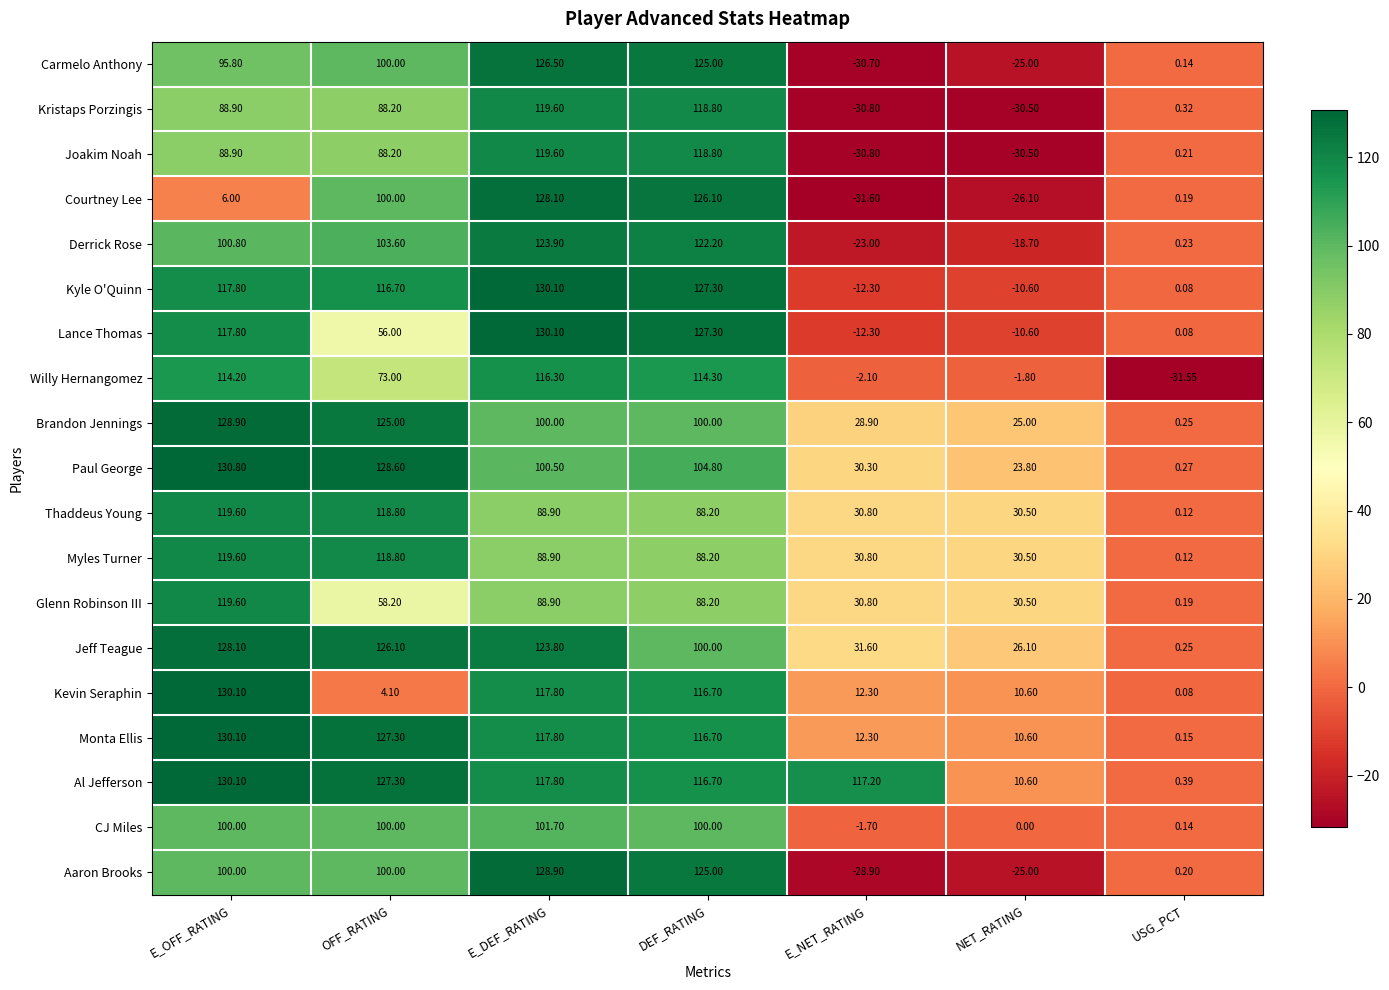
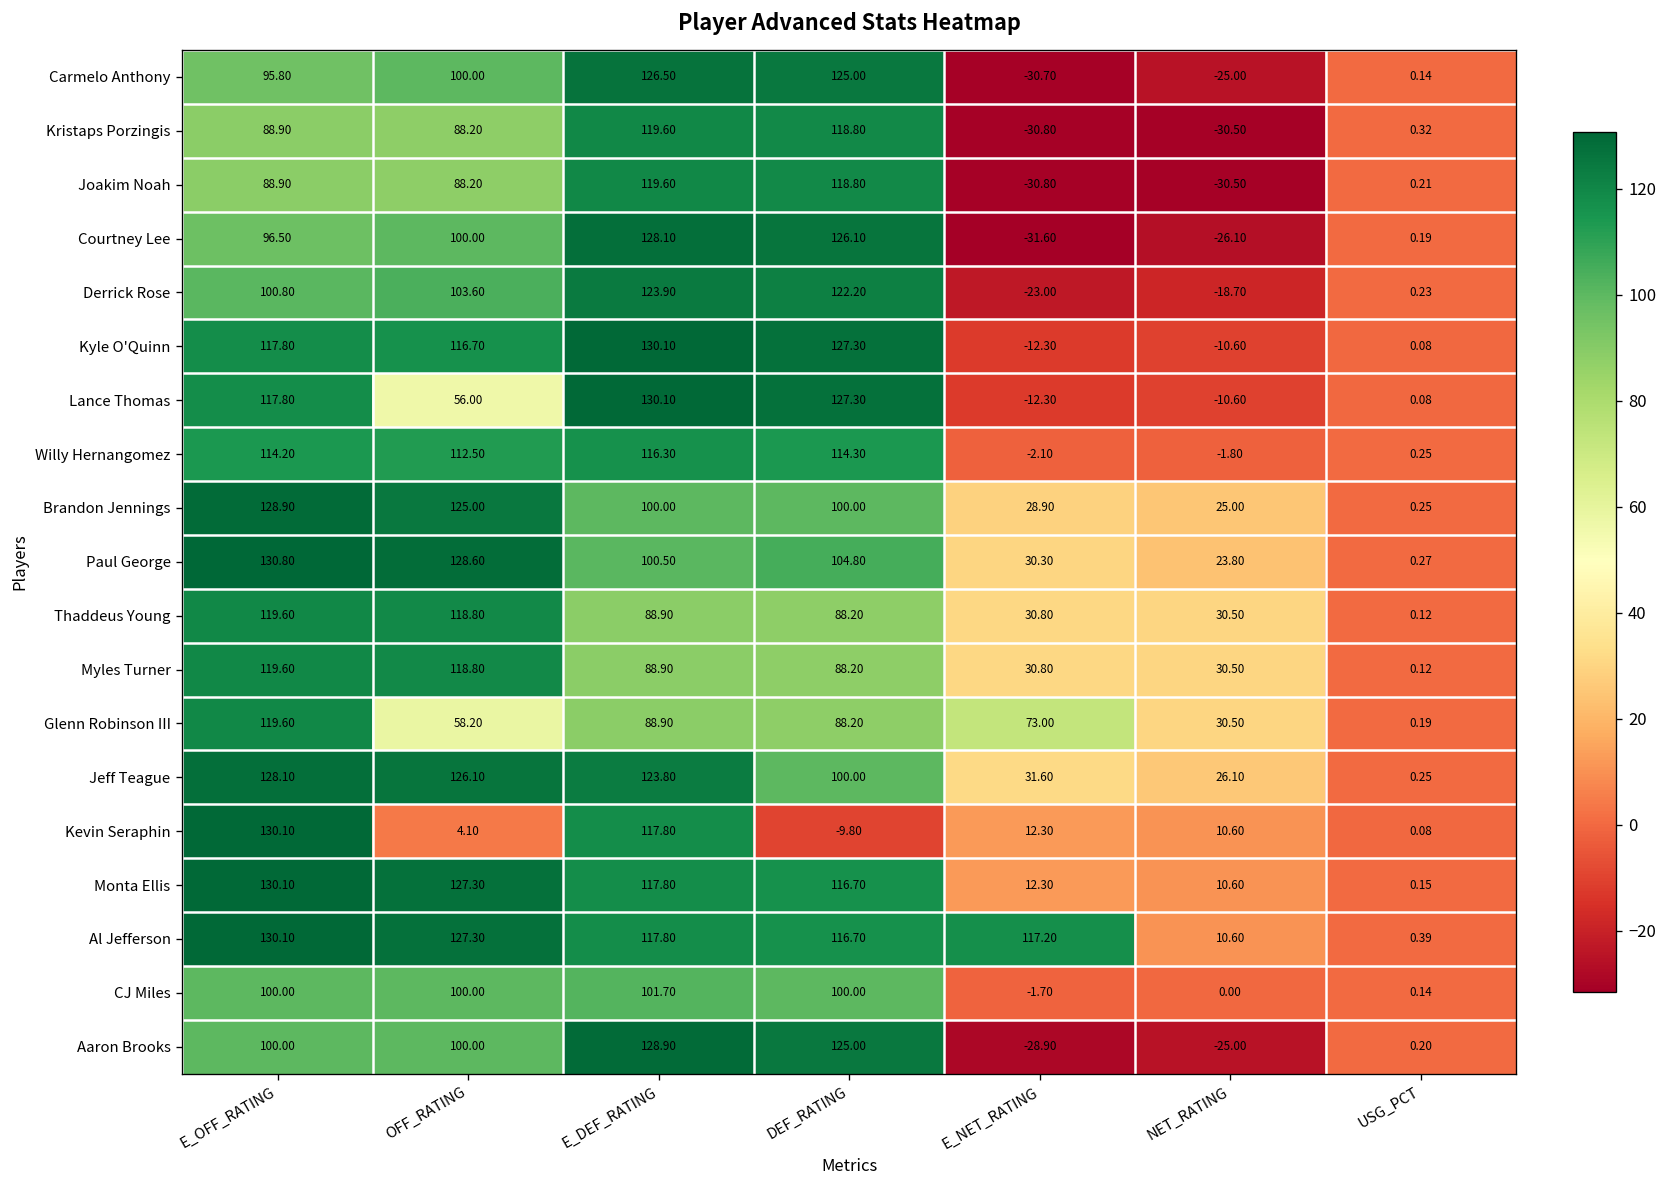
  {
    "Carmelo Anthony": {
      "E_OFF_RATING": 95.80,
      "OFF_RATING": 100.00,
      "E_DEF_RATING": 126.50,
      "DEF_RATING": 125.00,
      "E_NET_RATING": -30.70,
      "NET_RATING": -25.00,
      "USG_PCT": 0.14
    },
    "Kristaps Porzingis": {
      "E_OFF_RATING": 88.90,
      "OFF_RATING": 88.20,
      "E_DEF_RATING": 119.60,
      "DEF_RATING": 118.80,
      "E_NET_RATING": -30.80,
      "NET_RATING": -30.50,
      "USG_PCT": 0.32
    },
    "Joakim Noah": {
      "E_OFF_RATING": 88.90,
      "OFF_RATING": 88.20,
      "E_DEF_RATING": 119.60,
      "DEF_RATING": 118.80,
      "E_NET_RATING": -30.80,
      "NET_RATING": -30.50,
      "USG_PCT": 0.21
    },
    "Courtney Lee": {
-     "E_OFF_RATING": 6.00,
+     "E_OFF_RATING": 96.50,
      "OFF_RATING": 100.00,
      "E_DEF_RATING": 128.10,
      "DEF_RATING": 126.10,
      "E_NET_RATING": -31.60,
      "NET_RATING": -26.10,
      "USG_PCT": 0.19
    },
    "Derrick Rose": {
      "E_OFF_RATING": 100.80,
      "OFF_RATING": 103.60,
      "E_DEF_RATING": 123.90,
      "DEF_RATING": 122.20,
      "E_NET_RATING": -23.00,
      "NET_RATING": -18.70,
      "USG_PCT": 0.23
    },
    "Kyle O'Quinn": {
      "E_OFF_RATING": 117.80,
      "OFF_RATING": 116.70,
      "E_DEF_RATING": 130.10,
      "DEF_RATING": 127.30,
      "E_NET_RATING": -12.30,
      "NET_RATING": -10.60,
      "USG_PCT": 0.08
    },
    "Lance Thomas": {
      "E_OFF_RATING": 117.80,
      "OFF_RATING": 56.00,
      "E_DEF_RATING": 130.10,
      "DEF_RATING": 127.30,
      "E_NET_RATING": -12.30,
      "NET_RATING": -10.60,
      "USG_PCT": 0.08
    },
    "Willy Hernangomez": {
      "E_OFF_RATING": 114.20,
-     "OFF_RATING": 73.00,
+     "OFF_RATING": 112.50,
      "E_DEF_RATING": 116.30,
      "DEF_RATING": 114.30,
      "E_NET_RATING": -2.10,
      "NET_RATING": -1.80,
-     "USG_PCT": -31.55
+     "USG_PCT": 0.25
    },
    "Brandon Jennings": {
      "E_OFF_RATING": 128.90,
      "OFF_RATING": 125.00,
      "E_DEF_RATING": 100.00,
      "DEF_RATING": 100.00,
      "E_NET_RATING": 28.90,
      "NET_RATING": 25.00,
      "USG_PCT": 0.25
    },
    "Paul George": {
      "E_OFF_RATING": 130.80,
      "OFF_RATING": 128.60,
      "E_DEF_RATING": 100.50,
      "DEF_RATING": 104.80,
      "E_NET_RATING": 30.30,
      "NET_RATING": 23.80,
      "USG_PCT": 0.27
    },
    "Thaddeus Young": {
      "E_OFF_RATING": 119.60,
      "OFF_RATING": 118.80,
      "E_DEF_RATING": 88.90,
      "DEF_RATING": 88.20,
      "E_NET_RATING": 30.80,
      "NET_RATING": 30.50,
      "USG_PCT": 0.12
    },
    "Myles Turner": {
      "E_OFF_RATING": 119.60,
      "OFF_RATING": 118.80,
      "E_DEF_RATING": 88.90,
      "DEF_RATING": 88.20,
      "E_NET_RATING": 30.80,
      "NET_RATING": 30.50,
      "USG_PCT": 0.12
    },
    "Glenn Robinson III": {
      "E_OFF_RATING": 119.60,
      "OFF_RATING": 58.20,
      "E_DEF_RATING": 88.90,
      "DEF_RATING": 88.20,
-     "E_NET_RATING": 30.80,
+     "E_NET_RATING": 73.00,
      "NET_RATING": 30.50,
      "USG_PCT": 0.19
    },
    "Jeff Teague": {
      "E_OFF_RATING": 128.10,
      "OFF_RATING": 126.10,
      "E_DEF_RATING": 123.80,
      "DEF_RATING": 100.00,
      "E_NET_RATING": 31.60,
      "NET_RATING": 26.10,
      "USG_PCT": 0.25
    },
    "Kevin Seraphin": {
      "E_OFF_RATING": 130.10,
      "OFF_RATING": 4.10,
      "E_DEF_RATING": 117.80,
-     "DEF_RATING": 116.70,
+     "DEF_RATING": -9.80,
      "E_NET_RATING": 12.30,
      "NET_RATING": 10.60,
      "USG_PCT": 0.08
    },
    "Monta Ellis": {
      "E_OFF_RATING": 130.10,
      "OFF_RATING": 127.30,
      "E_DEF_RATING": 117.80,
      "DEF_RATING": 116.70,
      "E_NET_RATING": 12.30,
      "NET_RATING": 10.60,
      "USG_PCT": 0.15
    },
    "Al Jefferson": {
      "E_OFF_RATING": 130.10,
      "OFF_RATING": 127.30,
      "E_DEF_RATING": 117.80,
      "DEF_RATING": 116.70,
      "E_NET_RATING": 117.20,
      "NET_RATING": 10.60,
      "USG_PCT": 0.39
    },
    "CJ Miles": {
      "E_OFF_RATING": 100.00,
      "OFF_RATING": 100.00,
      "E_DEF_RATING": 101.70,
      "DEF_RATING": 100.00,
      "E_NET_RATING": -1.70,
      "NET_RATING": 0.00,
      "USG_PCT": 0.14
    },
    "Aaron Brooks": {
      "E_OFF_RATING": 100.00,
      "OFF_RATING": 100.00,
      "E_DEF_RATING": 128.90,
      "DEF_RATING": 125.00,
      "E_NET_RATING": -28.90,
      "NET_RATING": -25.00,
      "USG_PCT": 0.20
    }
  }
